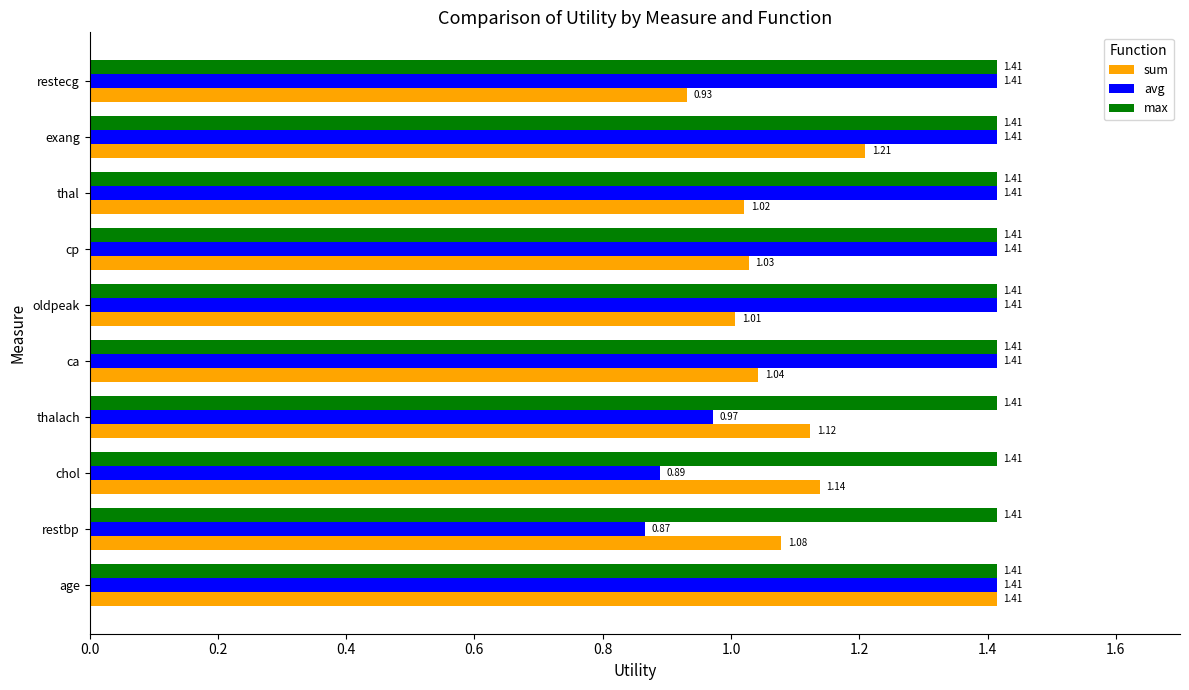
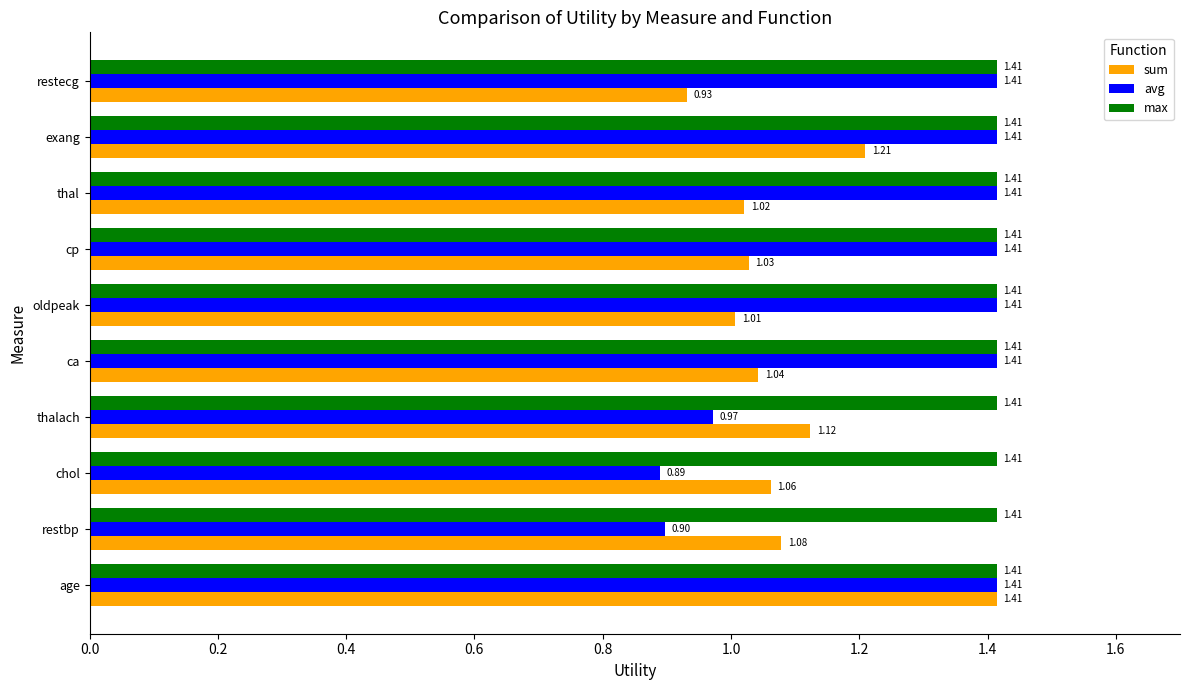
  {
    "sum": {
      "restecg": 0.93,
      "exang": 1.21,
      "thal": 1.02,
      "cp": 1.03,
      "oldpeak": 1.01,
      "ca": 1.04,
      "thalach": 1.12,
-     "chol": 1.14,
+     "chol": 1.06,
      "restbp": 1.08,
      "age": 1.41
    },
    "avg": {
      "restecg": 1.41,
      "exang": 1.41,
      "thal": 1.41,
      "cp": 1.41,
      "oldpeak": 1.41,
      "ca": 1.41,
      "thalach": 0.97,
      "chol": 0.89,
-     "restbp": 0.87,
+     "restbp": 0.90,
      "age": 1.41
    },
    "max": {
      "restecg": 1.41,
      "exang": 1.41,
      "thal": 1.41,
      "cp": 1.41,
      "oldpeak": 1.41,
      "ca": 1.41,
      "thalach": 1.41,
      "chol": 1.41,
      "restbp": 1.41,
      "age": 1.41
    }
  }
